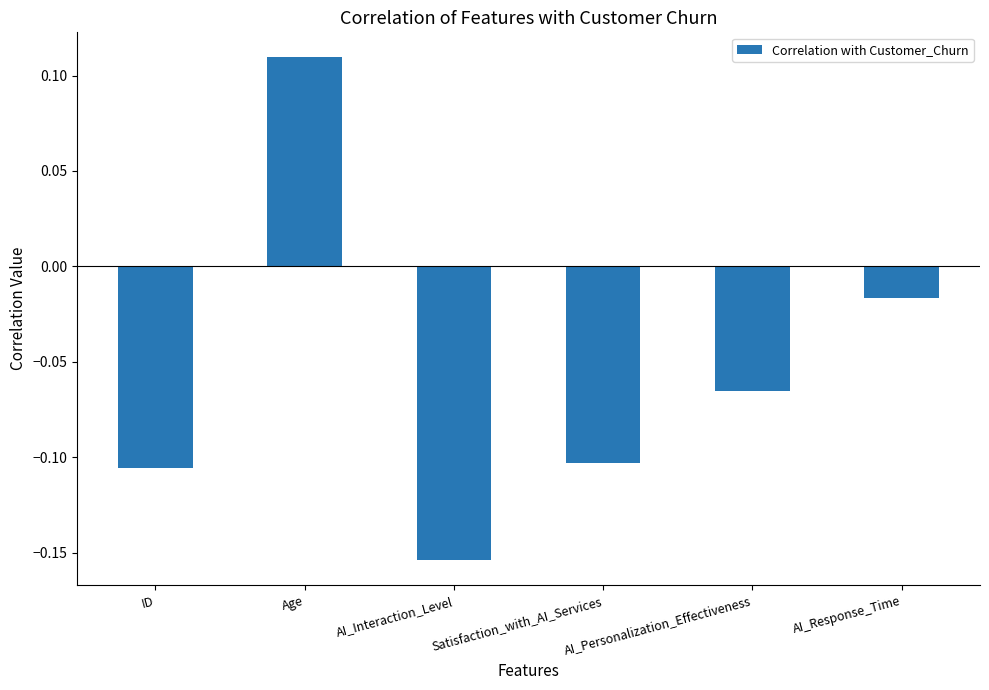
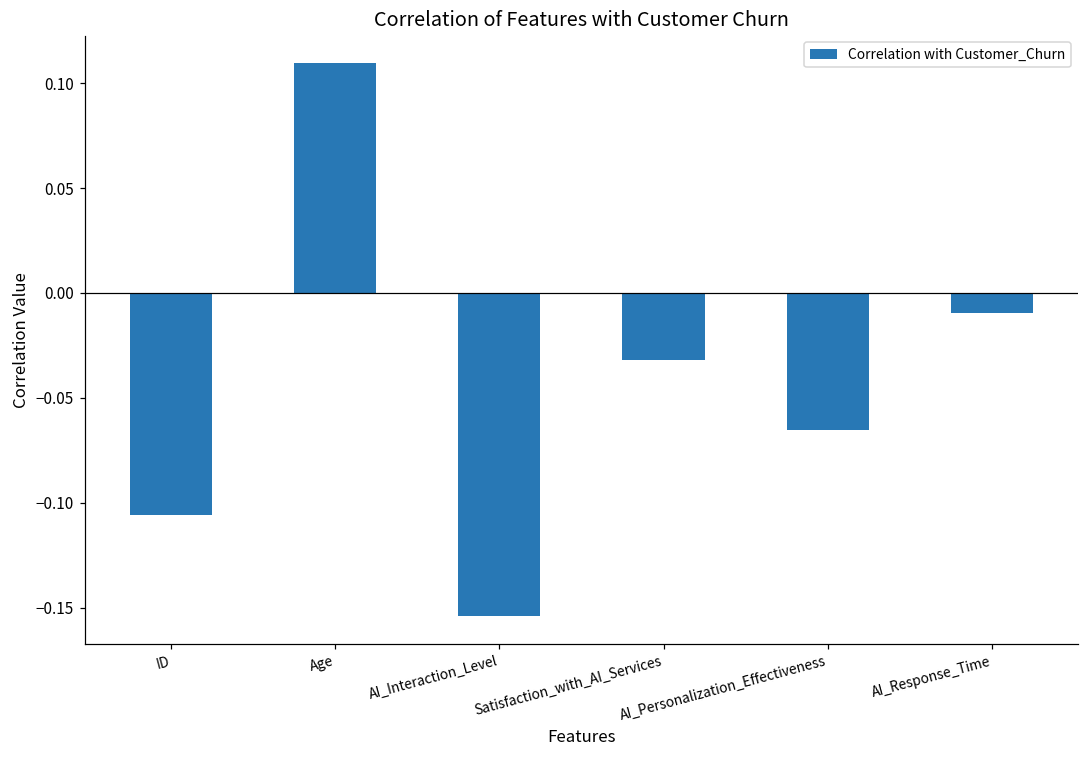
  {
    "ID": -0.106,
    "Age": 0.109,
    "AI_Interaction_Level": -0.154,
-   "Satisfaction_with_AI_Services": -0.103,
+   "Satisfaction_with_AI_Services": -0.032,
    "AI_Personalization_Effectiveness": -0.065,
-   "AI_Response_Time": -0.017
+   "AI_Response_Time": -0.009
  }
